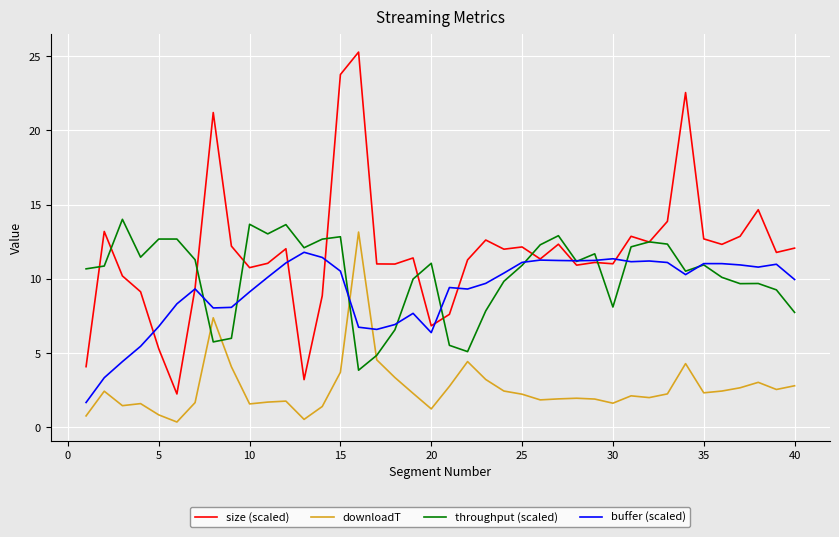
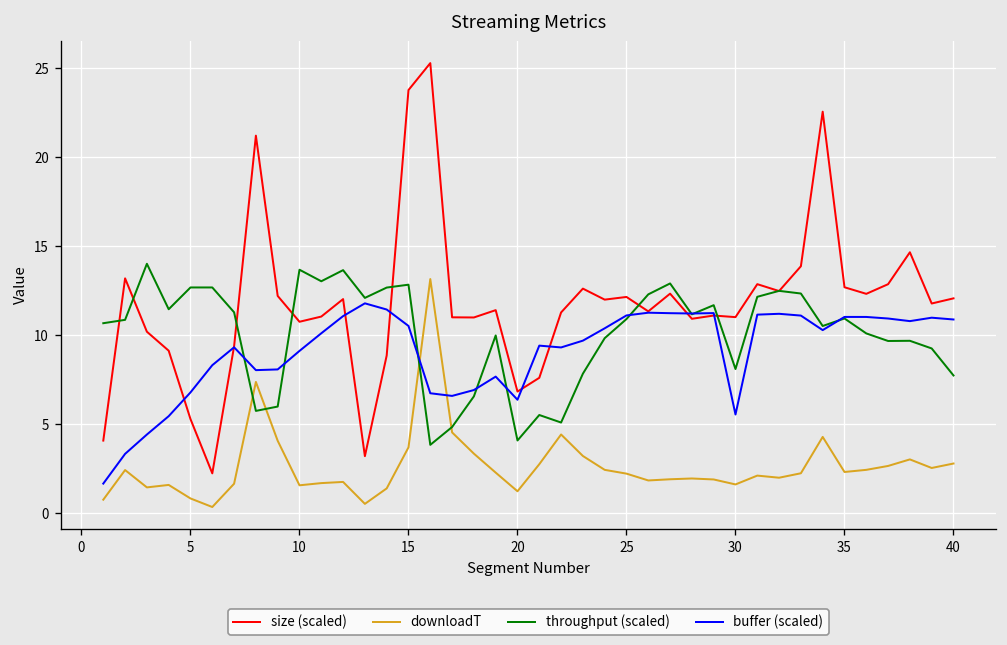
  {
    "size (scaled)": {
      "5": 5.3,
      "10": 10.8,
      "15": 23.8,
      "20": 6.8,
      "25": 12.1,
      "30": 11.0,
      "35": 12.7,
      "40": 12.1
    },
    "downloadT": {
      "5": 0.8,
      "10": 1.6,
      "15": 3.7,
      "20": 1.2,
      "25": 2.2,
      "30": 1.6,
      "35": 2.3,
      "40": 2.8
    },
    "throughput (scaled)": {
      "5": 12.7,
      "10": 13.7,
      "15": 12.8,
-     "20": 11.0,
+     "20": 4.1,
      "25": 10.9,
      "30": 8.1,
      "40": 7.7
    },
    "buffer (scaled)": {
      "5": 6.8,
      "10": 9.1,
      "15": 10.5,
      "20": 6.4,
      "25": 11.1,
-     "30": 11.4,
-     "40": 10.0
+     "30": 5.5,
+     "40": 10.9
    }
  }
